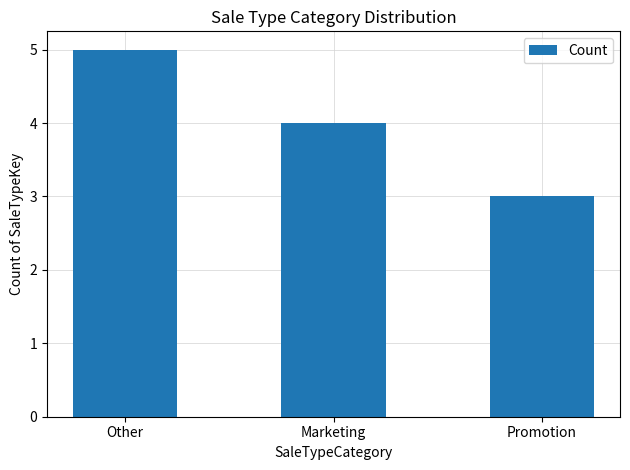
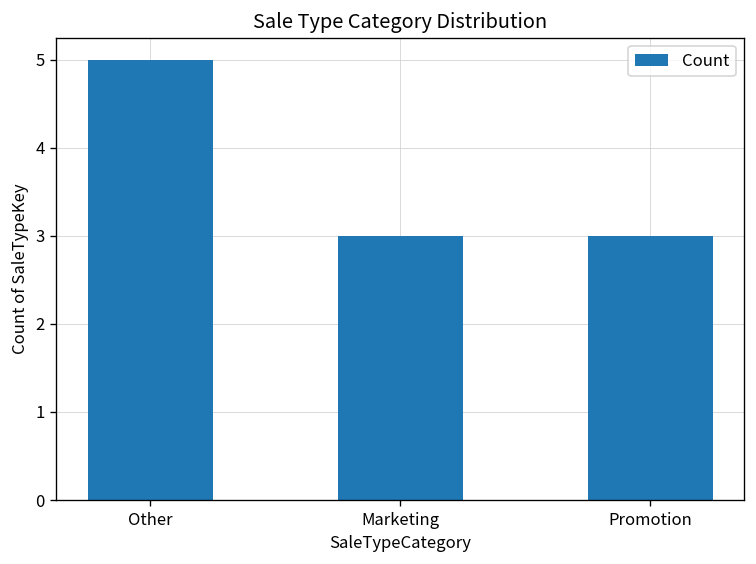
  {
    "Other": 5,
-   "Marketing": 4,
+   "Marketing": 3,
    "Promotion": 3
  }
